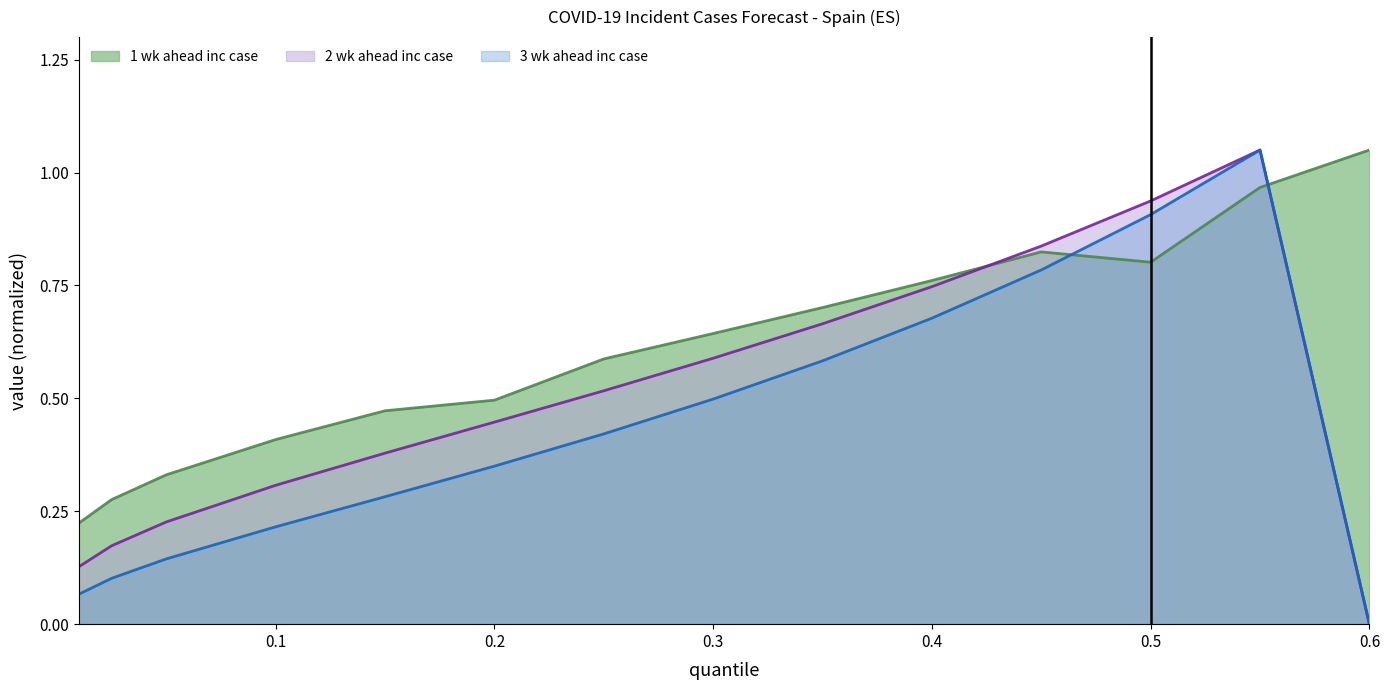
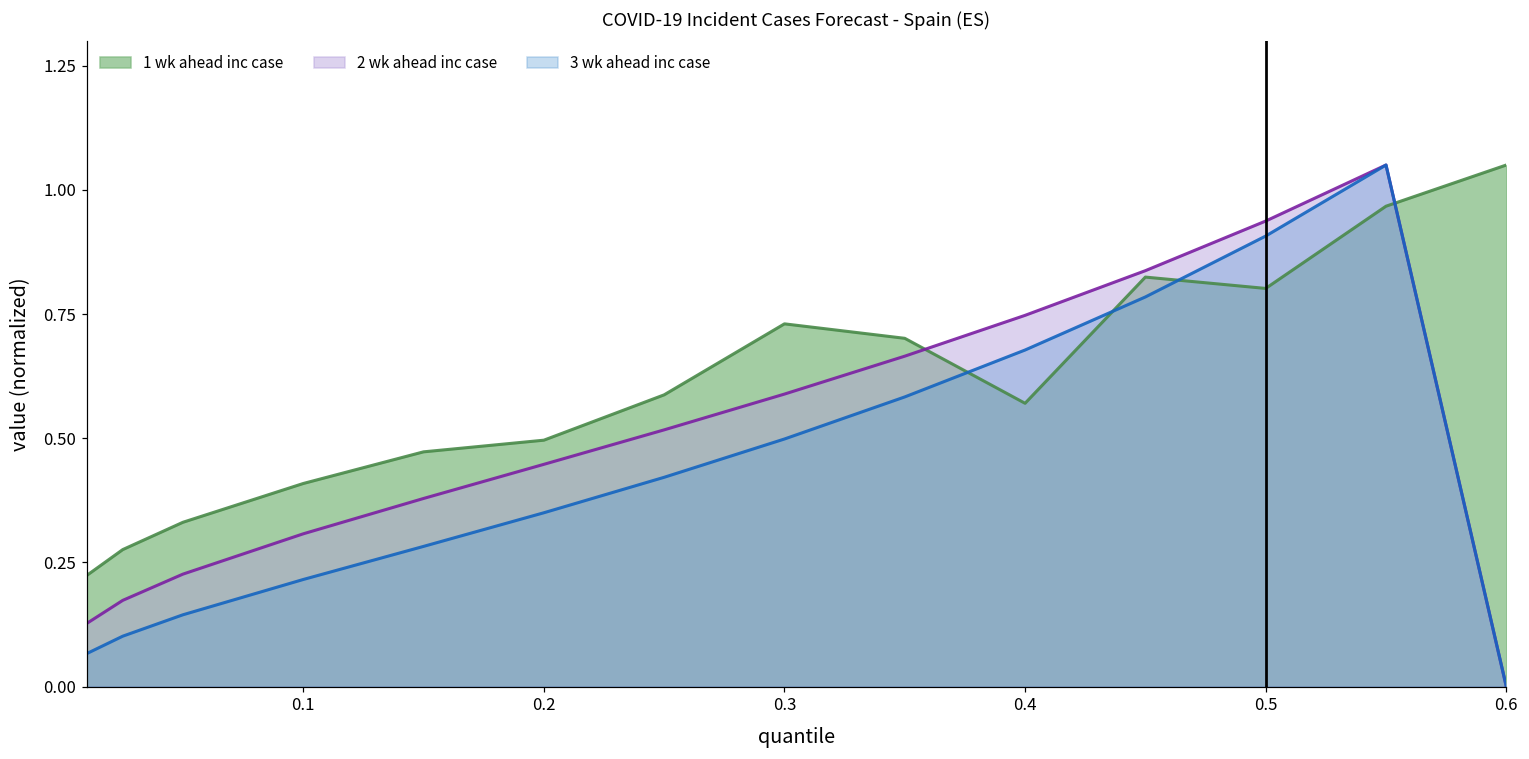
  {
    "1 wk ahead inc case": {
      "0.1": 0.41,
      "0.2": 0.50,
-     "0.3": 0.64,
-     "0.4": 0.76,
+     "0.3": 0.73,
+     "0.4": 0.57,
      "0.5": 0.80,
      "0.6": 1.05
    }
  }
